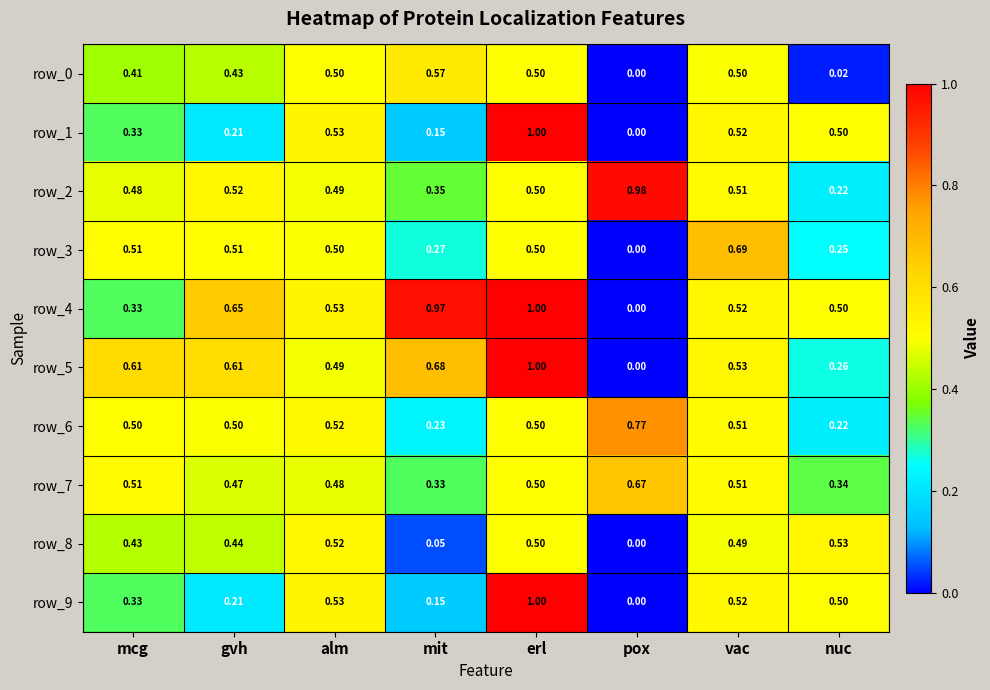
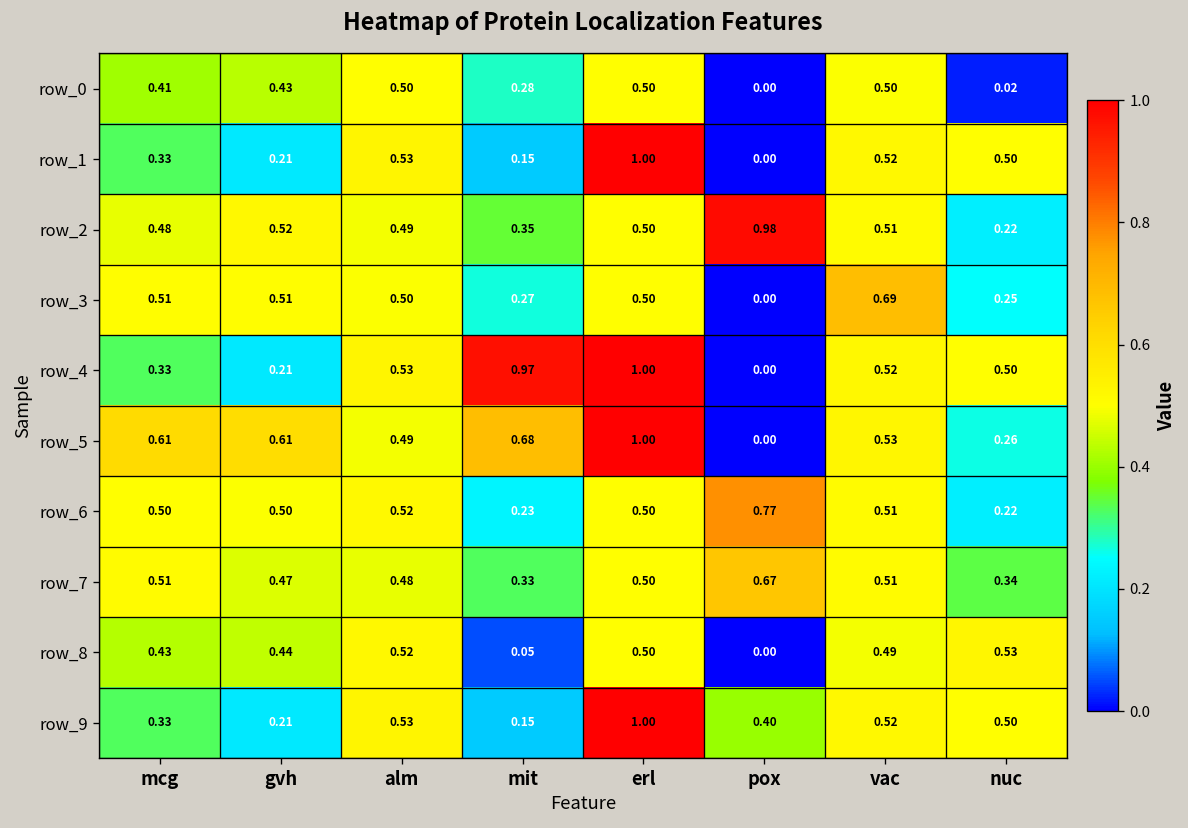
  {
    "row_0": {
      "mcg": 0.41,
      "gvh": 0.43,
      "alm": 0.50,
-     "mit": 0.57,
+     "mit": 0.28,
      "erl": 0.50,
      "pox": 0.00,
      "vac": 0.50,
      "nuc": 0.02
    },
    "row_1": {
      "mcg": 0.33,
      "gvh": 0.21,
      "alm": 0.53,
      "mit": 0.15,
      "erl": 1.00,
      "pox": 0.00,
      "vac": 0.52,
      "nuc": 0.50
    },
    "row_2": {
      "mcg": 0.48,
      "gvh": 0.52,
      "alm": 0.49,
      "mit": 0.35,
      "erl": 0.50,
      "pox": 0.98,
      "vac": 0.51,
      "nuc": 0.22
    },
    "row_3": {
      "mcg": 0.51,
      "gvh": 0.51,
      "alm": 0.50,
      "mit": 0.27,
      "erl": 0.50,
      "pox": 0.00,
      "vac": 0.69,
      "nuc": 0.25
    },
    "row_4": {
      "mcg": 0.33,
-     "gvh": 0.65,
+     "gvh": 0.21,
      "alm": 0.53,
      "mit": 0.97,
      "erl": 1.00,
      "pox": 0.00,
      "vac": 0.52,
      "nuc": 0.50
    },
    "row_5": {
      "mcg": 0.61,
      "gvh": 0.61,
      "alm": 0.49,
      "mit": 0.68,
      "erl": 1.00,
      "pox": 0.00,
      "vac": 0.53,
      "nuc": 0.26
    },
    "row_6": {
      "mcg": 0.50,
      "gvh": 0.50,
      "alm": 0.52,
      "mit": 0.23,
      "erl": 0.50,
      "pox": 0.77,
      "vac": 0.51,
      "nuc": 0.22
    },
    "row_7": {
      "mcg": 0.51,
      "gvh": 0.47,
      "alm": 0.48,
      "mit": 0.33,
      "erl": 0.50,
      "pox": 0.67,
      "vac": 0.51,
      "nuc": 0.34
    },
    "row_8": {
      "mcg": 0.43,
      "gvh": 0.44,
      "alm": 0.52,
      "mit": 0.05,
      "erl": 0.50,
      "pox": 0.00,
      "vac": 0.49,
      "nuc": 0.53
    },
    "row_9": {
      "mcg": 0.33,
      "gvh": 0.21,
      "alm": 0.53,
      "mit": 0.15,
      "erl": 1.00,
-     "pox": 0.00,
+     "pox": 0.40,
      "vac": 0.52,
      "nuc": 0.50
    }
  }
